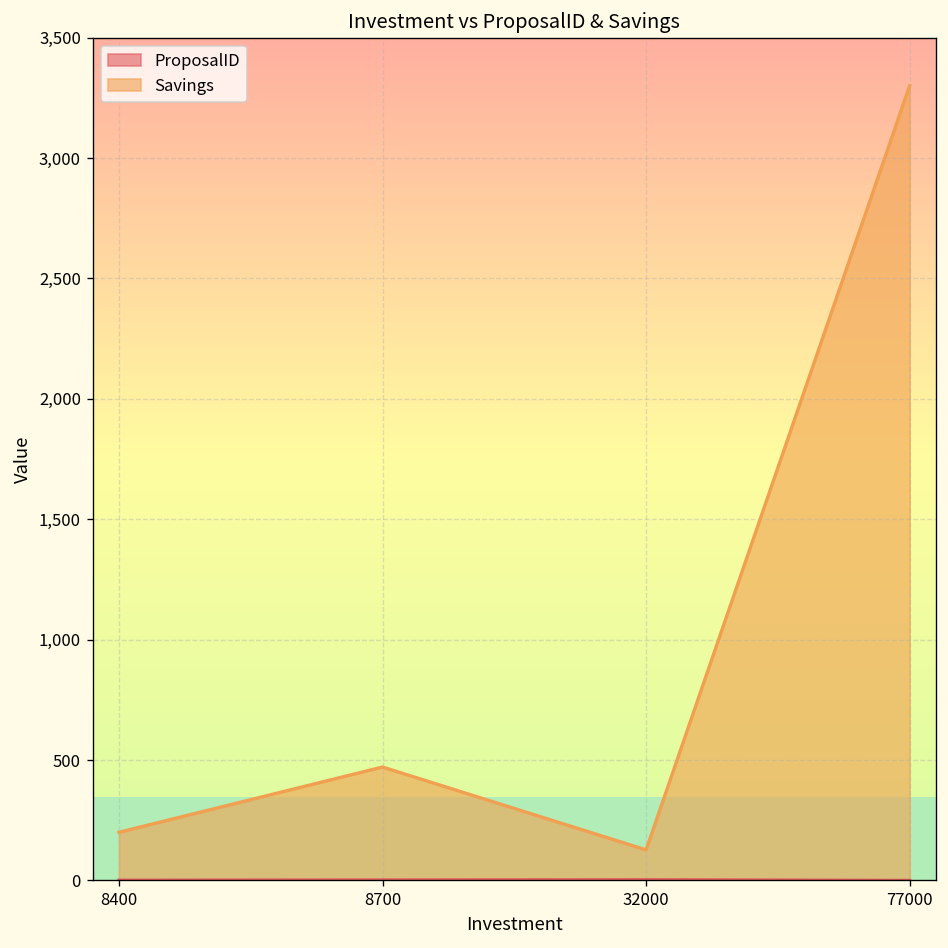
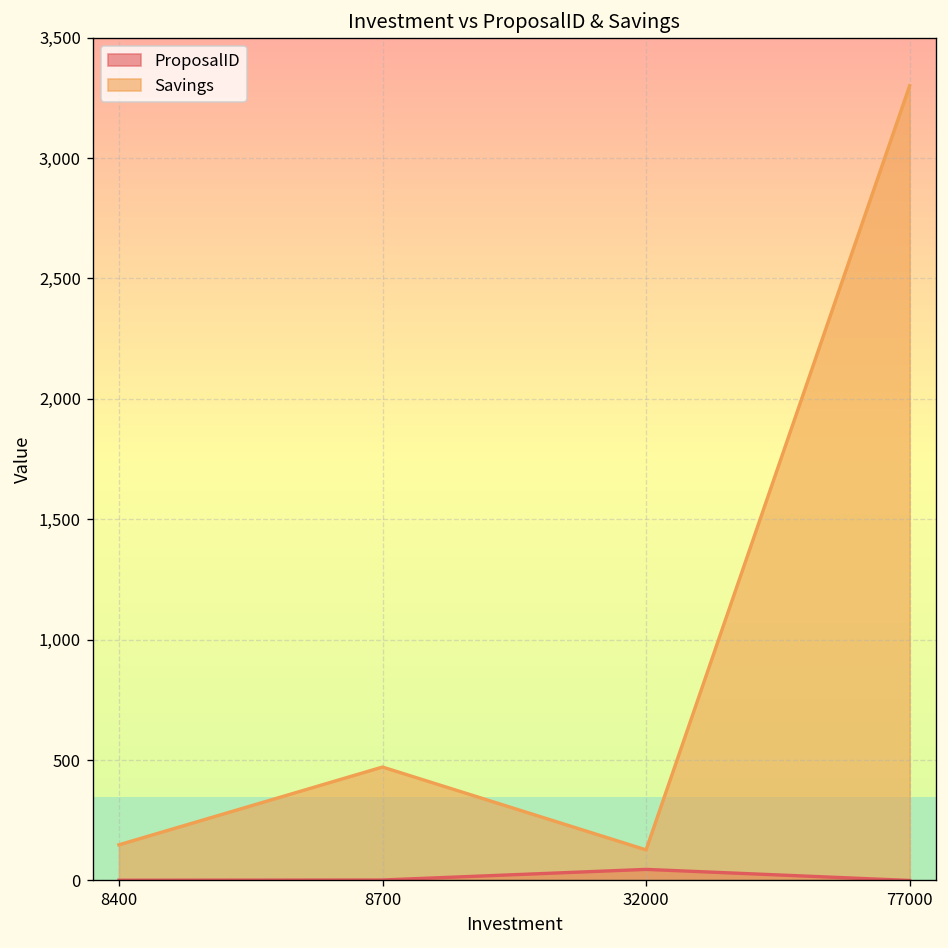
  {
    "ProposalID": {
      "8400": "0",
      "8700": "0",
-     "32000": "0",
+     "32000": "50",
      "77000": "0"
    },
    "Savings": {
-     "8400": "200",
+     "8400": "150",
      "8700": "470",
      "32000": "130",
      "77000": "3,300"
    }
  }
